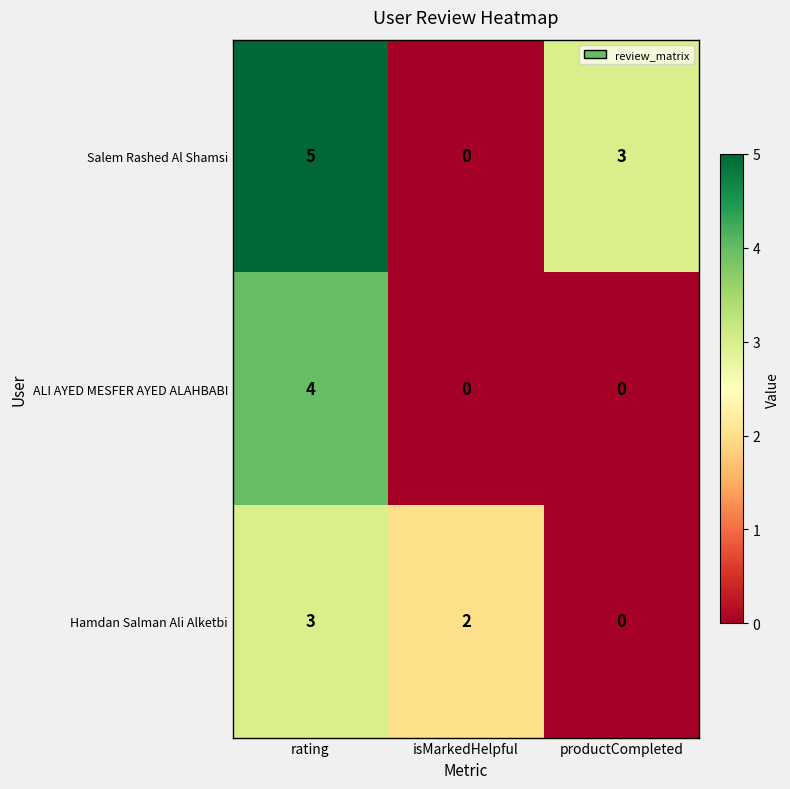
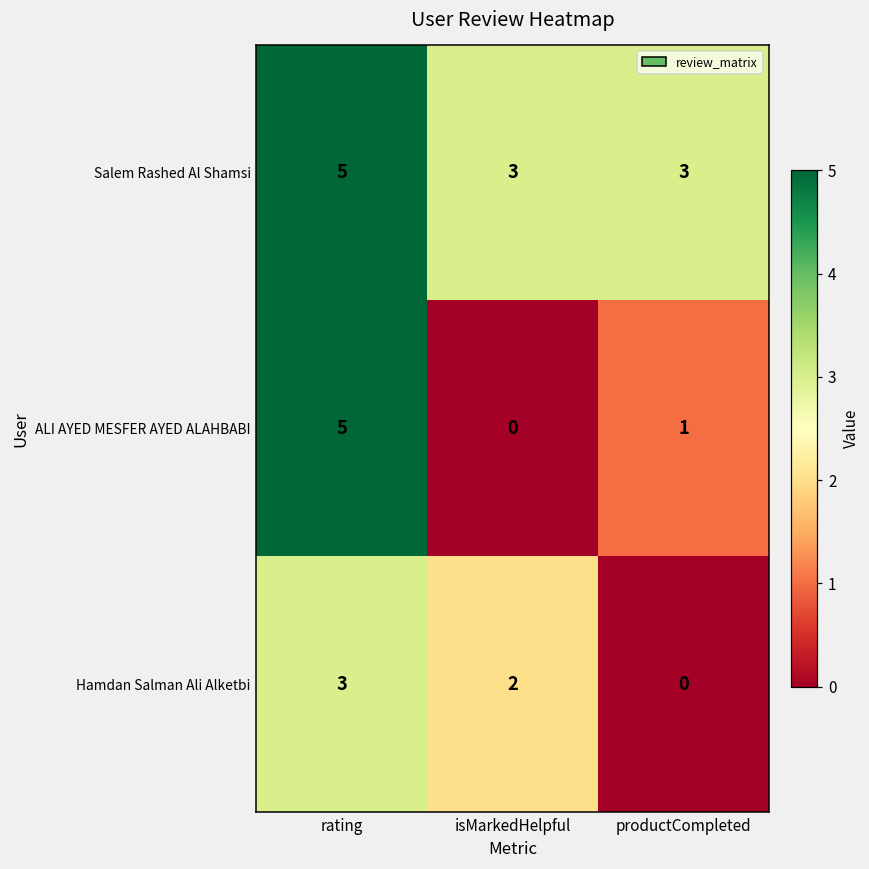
  {
    "Salem Rashed Al Shamsi": {
      "rating": 5,
-     "isMarkedHelpful": 0,
+     "isMarkedHelpful": 3,
      "productCompleted": 3
    },
    "ALI AYED MESFER AYED ALAHBABI": {
-     "rating": 4,
+     "rating": 5,
      "isMarkedHelpful": 0,
-     "productCompleted": 0
+     "productCompleted": 1
    },
    "Hamdan Salman Ali Alketbi": {
      "rating": 3,
      "isMarkedHelpful": 2,
      "productCompleted": 0
    }
  }
